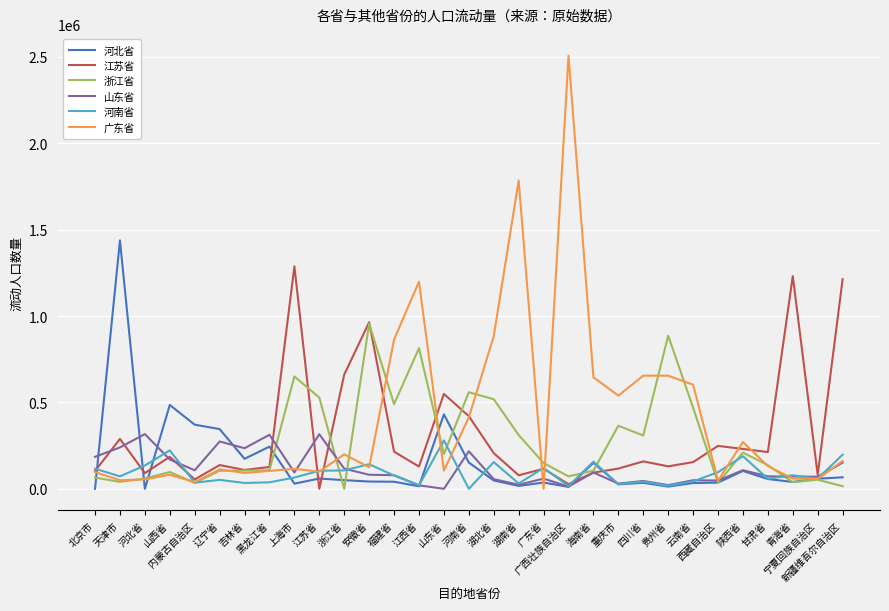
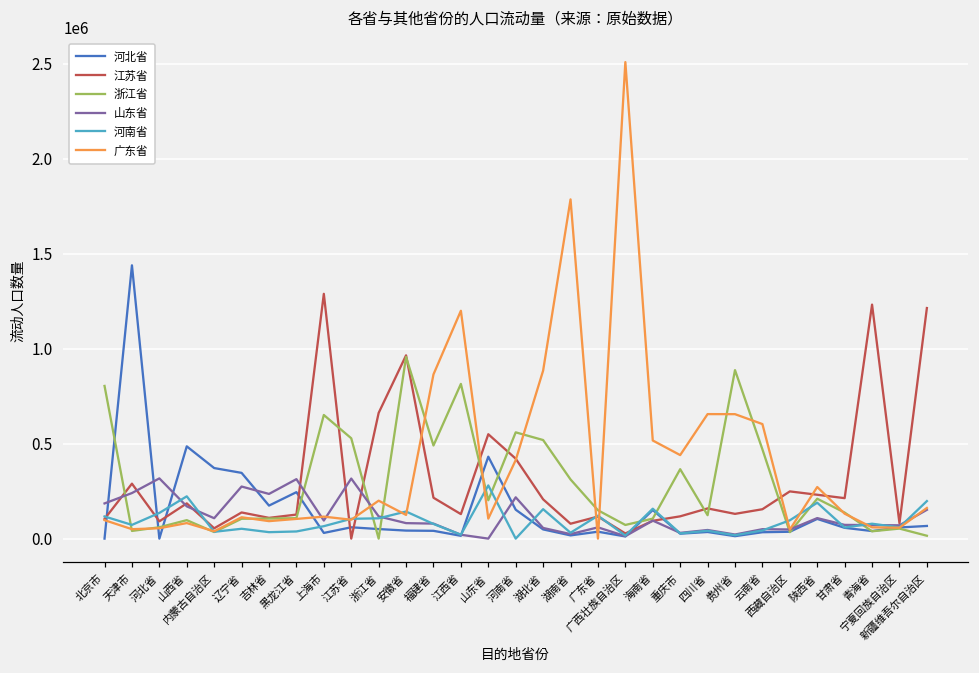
  {
    "江苏省": {
      "天津市": 290000,
      "河北省": 90000,
      "山西省": 190000,
      "内蒙古自治区": 50000,
      "辽宁省": 140000,
      "黑龙江省": 130000,
      "上海市": 1290000,
      "江苏省": 0,
      "浙江省": 660000,
      "福建省": 220000,
      "江西省": 130000,
      "山东省": 550000,
      "湖北省": 210000,
      "湖南省": 80000,
      "重庆市": 120000,
      "四川省": 160000,
      "贵州省": 130000,
      "云南省": 150000,
      "西藏自治区": 250000,
      "陕西省": 230000,
      "甘肃省": 210000,
      "青海省": 1230000,
      "新疆维吾尔自治区": 1210000
    },
    "浙江省": {
-     "北京市": 60000,
+     "北京市": 800000,
      "山西省": 100000,
      "上海市": 650000,
      "江苏省": 530000,
      "浙江省": 0,
      "福建省": 490000,
      "江西省": 810000,
      "山东省": 200000,
      "河南省": 560000,
      "湖北省": 520000,
      "湖南省": 310000,
      "广东省": 150000,
      "广西壮族自治区": 70000,
      "重庆市": 370000,
-     "四川省": 310000,
+     "四川省": 120000,
      "贵州省": 890000,
      "云南省": 470000,
      "陕西省": 210000,
      "新疆维吾尔自治区": 20000
    },
    "山东省": {
      "北京市": 190000,
      "天津市": 240000,
      "河北省": 320000,
      "山西省": 170000,
      "内蒙古自治区": 110000,
      "辽宁省": 270000,
      "吉林省": 240000,
      "黑龙江省": 310000,
      "上海市": 100000,
      "江苏省": 320000,
      "安徽省": 80000,
      "山东省": 0,
      "河南省": 220000,
      "广东省": 60000
    },
    "广东省": {
      "山西省": 80000,
      "上海市": 120000,
      "浙江省": 200000,
      "安徽省": 120000,
      "福建省": 860000,
      "江西省": 1200000,
      "山东省": 110000,
      "湖北省": 880000,
      "湖南省": 1790000,
      "广东省": 0,
      "广西壮族自治区": 2510000,
-     "海南省": 650000,
-     "重庆市": 540000,
+     "海南省": 520000,
+     "重庆市": 440000,
      "四川省": 660000,
      "贵州省": 650000,
      "云南省": 600000,
      "陕西省": 270000
    }
  }
